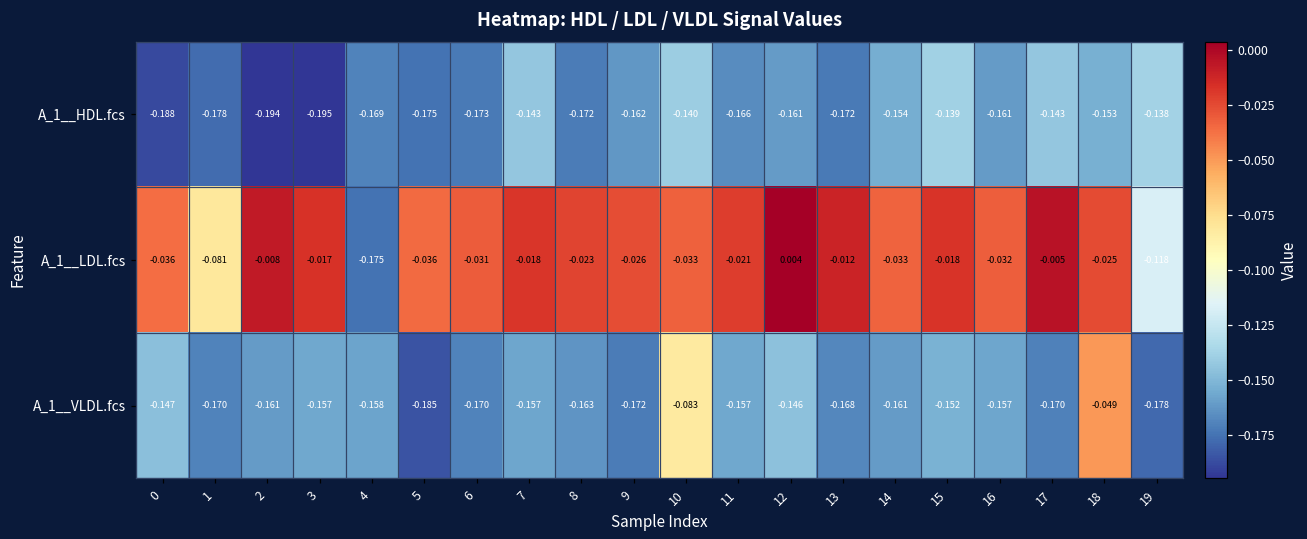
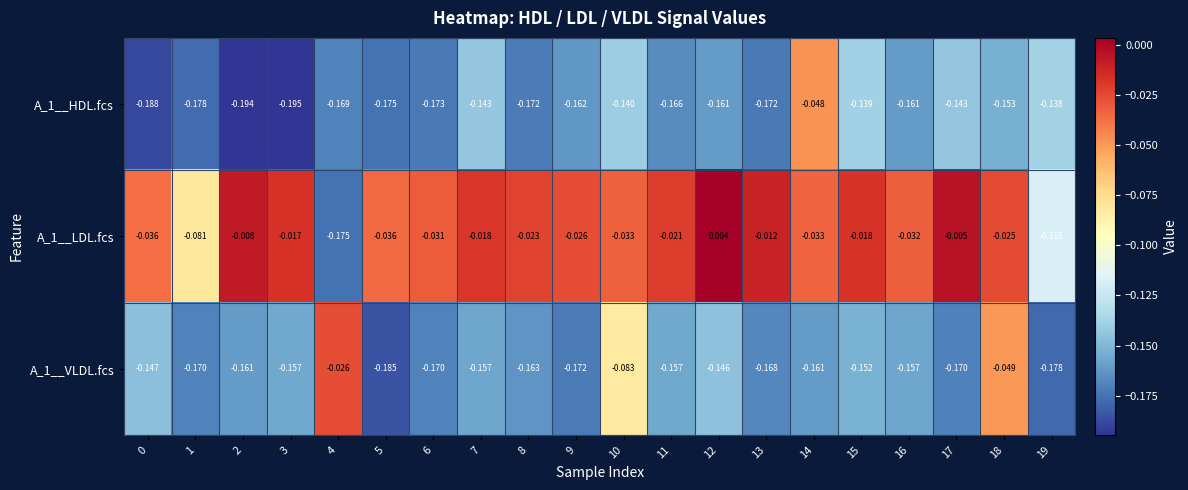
  {
    "A_1__HDL.fcs": {
      "0": -0.188,
      "1": -0.178,
      "2": -0.194,
      "3": -0.195,
      "4": -0.169,
      "5": -0.175,
      "6": -0.173,
      "7": -0.143,
      "8": -0.172,
      "9": -0.162,
      "10": -0.140,
      "11": -0.166,
      "12": -0.161,
      "13": -0.172,
-     "14": -0.154,
+     "14": -0.048,
      "15": -0.139,
      "16": -0.161,
      "17": -0.143,
      "18": -0.153,
      "19": -0.138
    },
    "A_1__LDL.fcs": {
      "0": -0.036,
      "1": -0.081,
      "2": -0.008,
      "3": -0.017,
      "4": -0.175,
      "5": -0.036,
      "6": -0.031,
      "7": -0.018,
      "8": -0.023,
      "9": -0.026,
      "10": -0.033,
      "11": -0.021,
      "12": 0.004,
      "13": -0.012,
      "14": -0.033,
      "15": -0.018,
      "16": -0.032,
      "17": -0.005,
      "18": -0.025
    },
    "A_1__VLDL.fcs": {
      "0": -0.147,
      "1": -0.170,
      "2": -0.161,
      "3": -0.157,
-     "4": -0.158,
+     "4": -0.026,
      "5": -0.185,
      "6": -0.170,
      "7": -0.157,
      "8": -0.163,
      "9": -0.172,
      "10": -0.083,
      "11": -0.157,
      "12": -0.146,
      "13": -0.168,
      "14": -0.161,
      "15": -0.152,
      "16": -0.157,
      "17": -0.170,
      "18": -0.049,
      "19": -0.178
    }
  }
